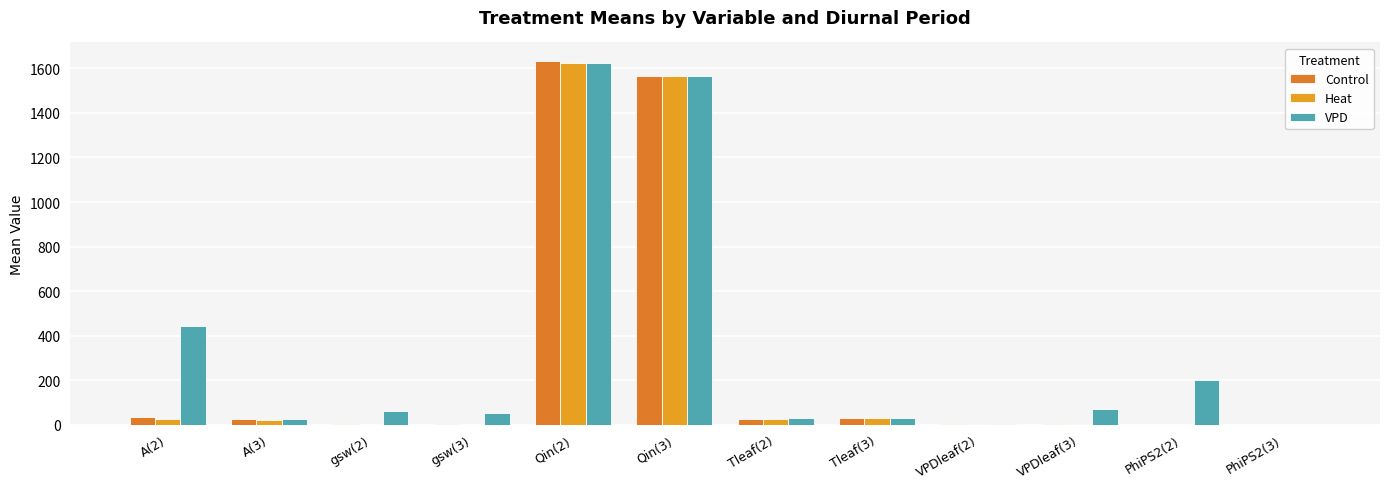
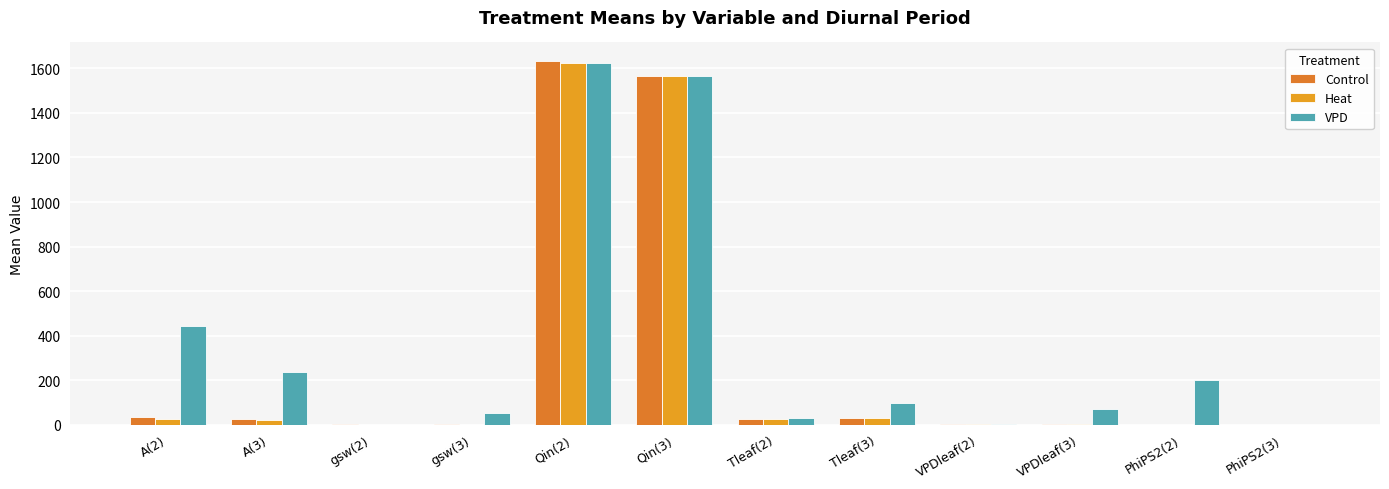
  {
    "VPD": {
      "A(2)": 440,
-     "A(3)": 30,
-     "gsw(2)": 60,
+     "A(3)": 240,
+     "gsw(2)": 0,
      "gsw(3)": 50,
      "Qin(2)": 1630,
      "Qin(3)": 1560,
      "Tleaf(2)": 30,
-     "Tleaf(3)": 30,
+     "Tleaf(3)": 100,
      "VPDleaf(3)": 70,
      "PhiPS2(2)": 200
    }
  }
